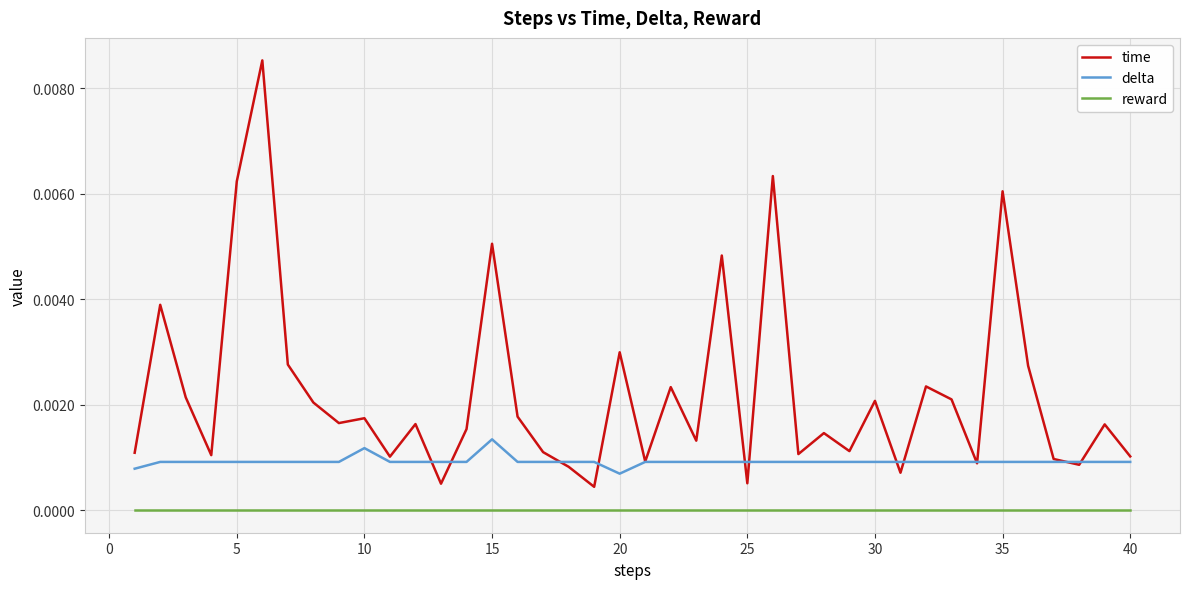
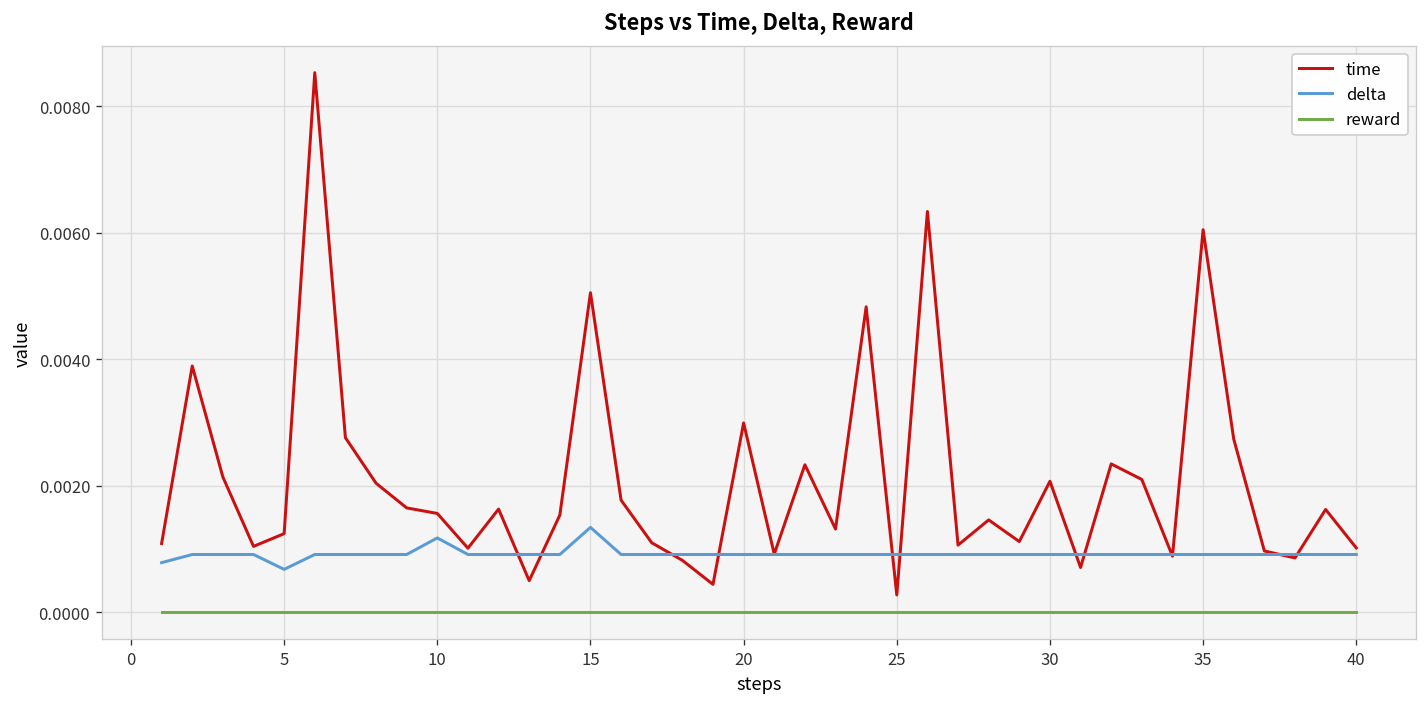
  {
    "time": {
-     "5": 0.0062,
-     "10": 0.0017,
+     "5": 0.0012,
+     "10": 0.0016,
      "15": 0.0051,
      "20": 0.0030,
-     "25": 0.0005,
+     "25": 0.0003,
      "30": 0.0021,
      "35": 0.0060,
      "40": 0.0010
    },
    "delta": {
-     "5": 0.0009,
+     "5": 0.0007,
      "10": 0.0012,
      "15": 0.0013,
-     "20": 0.0007,
+     "20": 0.0009,
      "25": 0.0009,
      "30": 0.0009,
      "35": 0.0009,
      "40": 0.0009
    },
    "reward": {
      "5": 0.0000,
      "10": 0.0000,
      "15": 0.0000,
      "20": 0.0000,
      "25": 0.0000,
      "30": 0.0000,
      "35": 0.0000,
      "40": 0.0000
    }
  }
